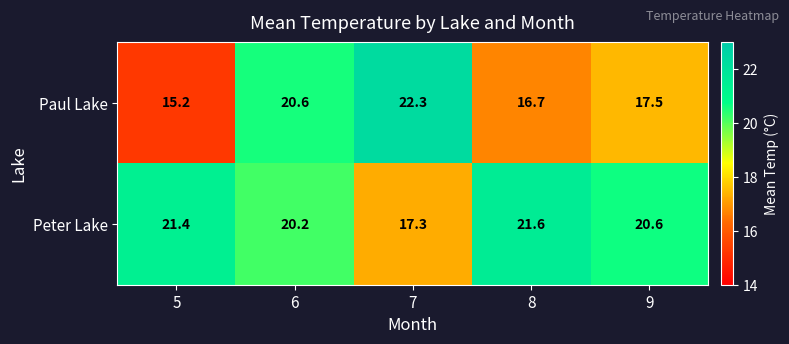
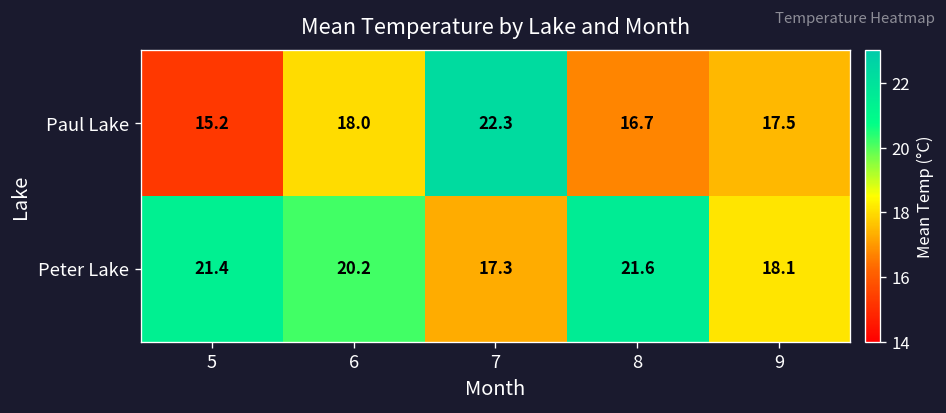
  {
    "Paul Lake": {
      "5": 15.2,
-     "6": 20.6,
+     "6": 18.0,
      "7": 22.3,
      "8": 16.7,
      "9": 17.5
    },
    "Peter Lake": {
      "5": 21.4,
      "6": 20.2,
      "7": 17.3,
      "8": 21.6,
-     "9": 20.6
+     "9": 18.1
    }
  }
